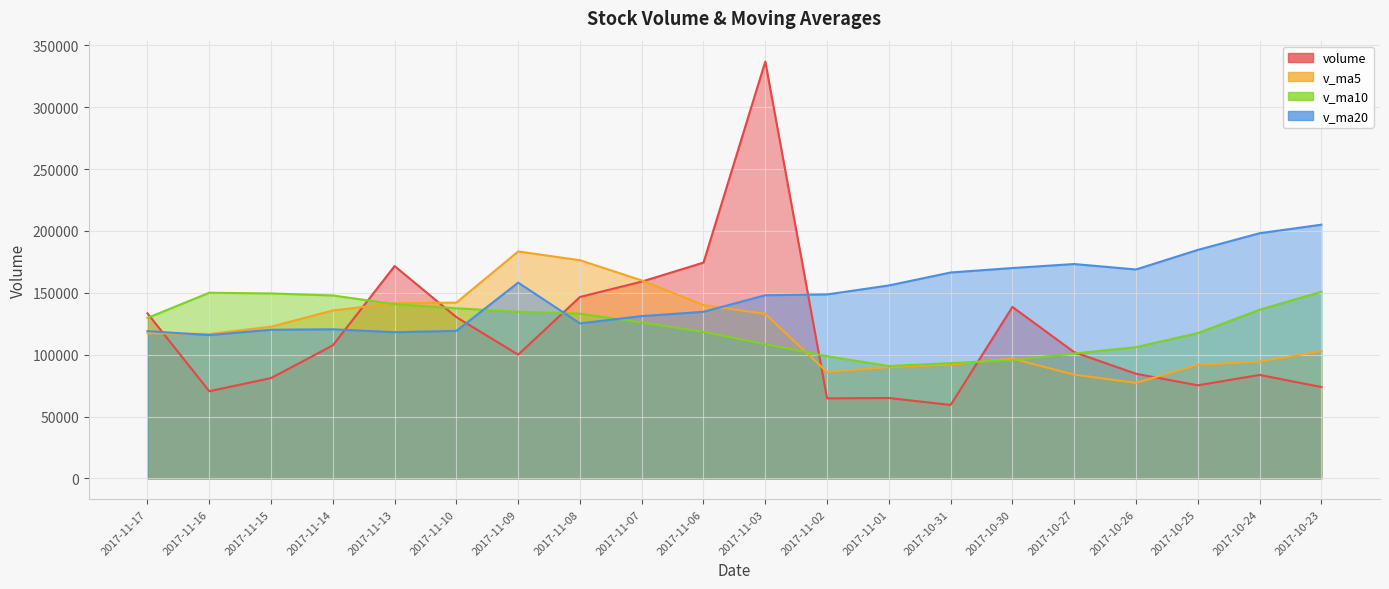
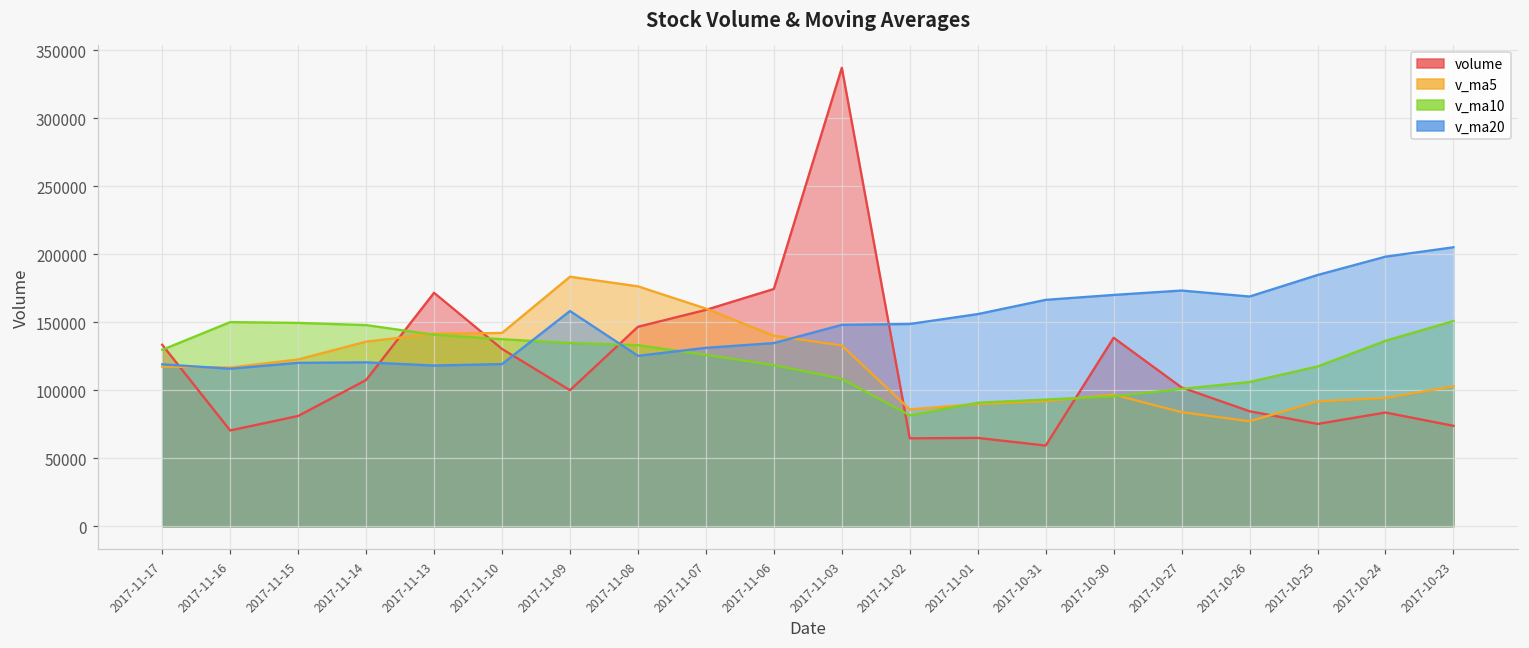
  {
    "volume": {
      "2017-11-17": 133000,
      "2017-11-16": 70000,
      "2017-11-15": 81000,
      "2017-11-14": 108000,
      "2017-11-13": 172000,
      "2017-11-10": 130000,
      "2017-11-09": 100000,
      "2017-11-08": 147000,
      "2017-11-06": 174000,
      "2017-11-03": 337000,
      "2017-11-02": 65000,
      "2017-11-01": 65000,
      "2017-10-31": 59000,
      "2017-10-30": 139000,
      "2017-10-26": 85000,
      "2017-10-25": 75000,
      "2017-10-24": 84000,
      "2017-10-23": 74000
    },
    "v_ma5": {
      "2017-11-15": 123000,
      "2017-11-14": 136000,
      "2017-11-10": 142000,
      "2017-11-09": 183000,
      "2017-11-08": 176000,
      "2017-11-06": 140000,
      "2017-11-03": 133000,
      "2017-11-02": 86000,
      "2017-10-27": 84000,
      "2017-10-26": 77000,
      "2017-10-25": 92000,
      "2017-10-24": 94000,
      "2017-10-23": 103000
    },
    "v_ma10": {
      "2017-11-17": 130000,
      "2017-11-16": 150000,
      "2017-11-15": 150000,
      "2017-11-14": 148000,
      "2017-11-10": 138000,
      "2017-11-09": 135000,
      "2017-11-08": 133000,
      "2017-11-07": 126000,
      "2017-11-06": 118000,
      "2017-11-03": 108000,
-     "2017-11-02": 99000,
+     "2017-11-02": 82000,
      "2017-10-26": 106000,
      "2017-10-25": 117000,
      "2017-10-24": 136000,
      "2017-10-23": 151000
    },
    "v_ma20": {
      "2017-11-15": 120000,
      "2017-11-14": 121000,
      "2017-11-13": 118000,
      "2017-11-10": 119000,
      "2017-11-09": 158000,
      "2017-11-08": 125000,
      "2017-11-07": 131000,
      "2017-11-06": 135000,
      "2017-11-03": 148000,
      "2017-11-02": 149000,
      "2017-11-01": 156000,
      "2017-10-31": 166000,
      "2017-10-30": 170000,
      "2017-10-27": 173000,
      "2017-10-26": 169000,
      "2017-10-25": 185000,
      "2017-10-24": 198000,
      "2017-10-23": 205000
    }
  }
